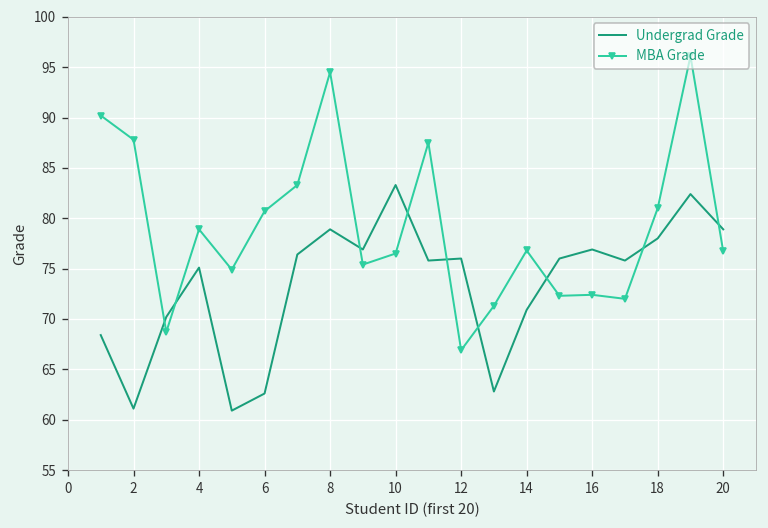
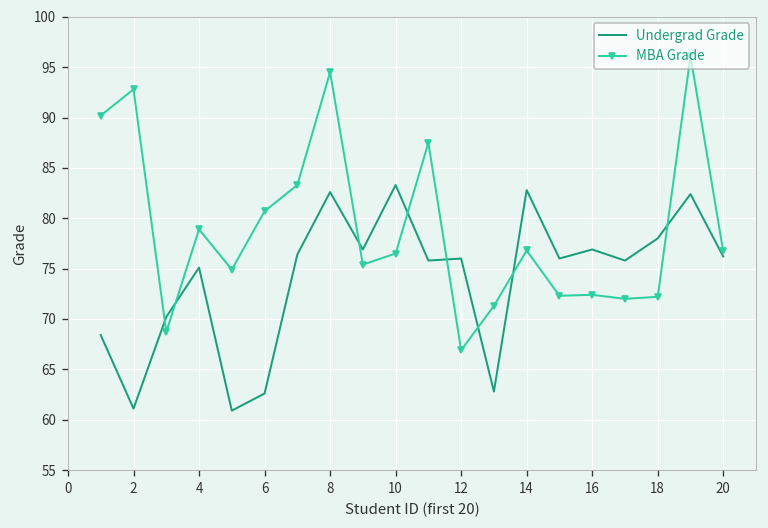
  {
    "Undergrad Grade": {
      "2": 61,
      "4": 75,
      "6": 63,
-     "8": 79,
+     "8": 83,
      "10": 83,
      "12": 76,
-     "14": 71,
+     "14": 83,
      "16": 77,
      "18": 78,
-     "20": 79
+     "20": 76
    },
    "MBA Grade": {
-     "2": 88,
+     "2": 93,
      "4": 79,
      "6": 81,
      "8": 95,
      "10": 77,
      "12": 67,
      "14": 77,
      "16": 72,
-     "18": 81,
+     "18": 72,
      "20": 77
    }
  }
